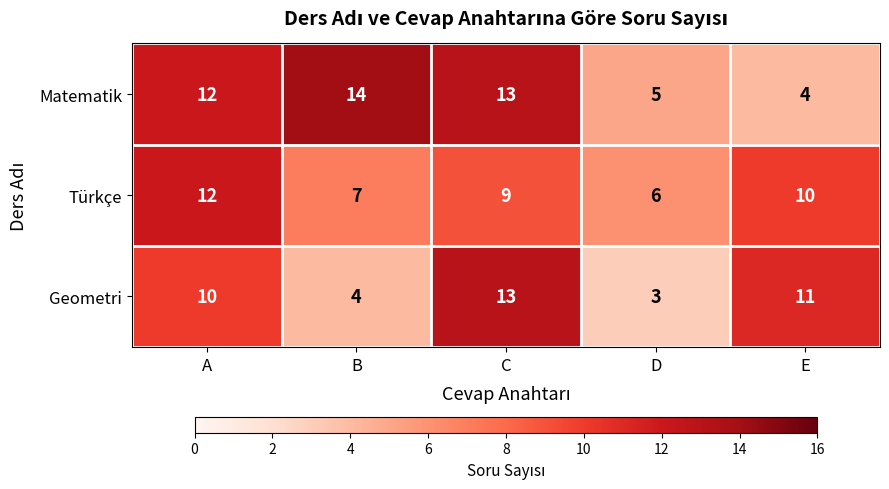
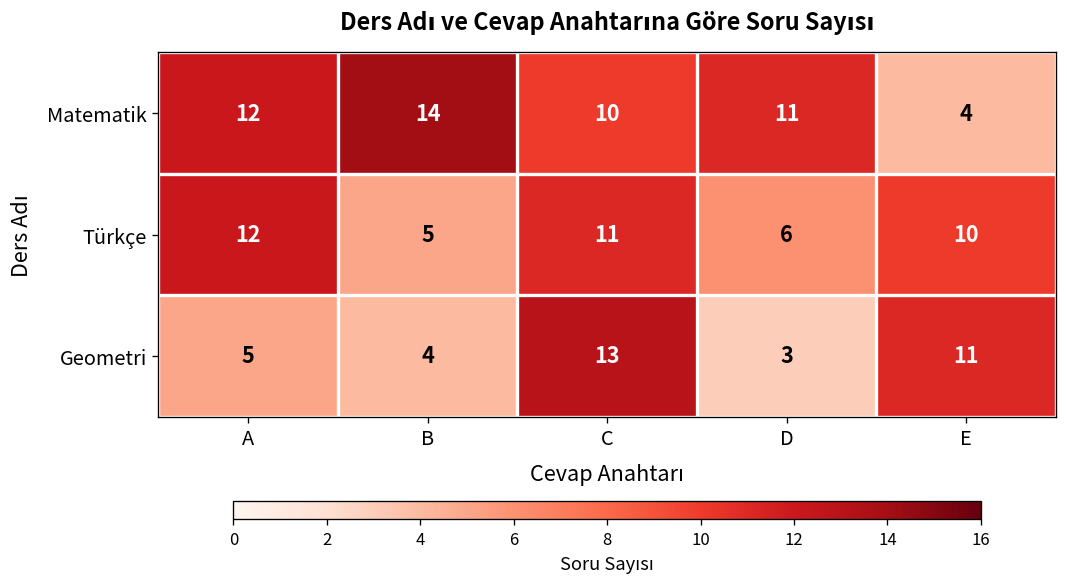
  {
    "Matematik": {
      "A": 12,
      "B": 14,
-     "C": 13,
-     "D": 5,
+     "C": 10,
+     "D": 11,
      "E": 4
    },
    "Türkçe": {
      "A": 12,
-     "B": 7,
-     "C": 9,
+     "B": 5,
+     "C": 11,
      "D": 6,
      "E": 10
    },
    "Geometri": {
-     "A": 10,
+     "A": 5,
      "B": 4,
      "C": 13,
      "D": 3,
      "E": 11
    }
  }
